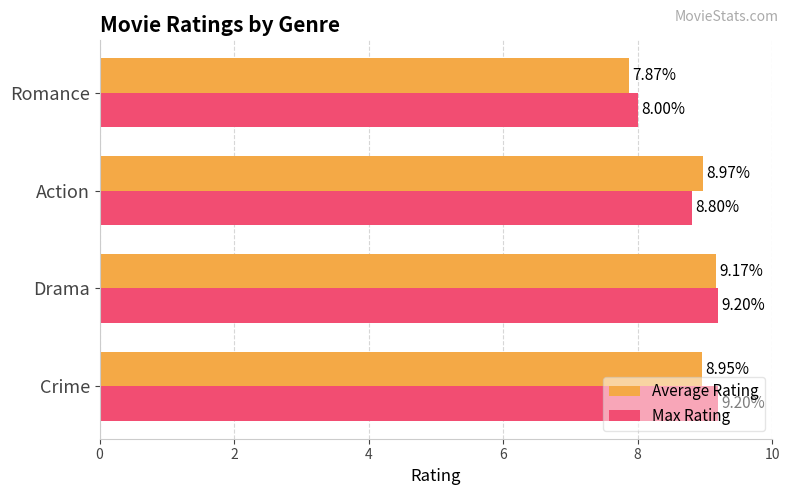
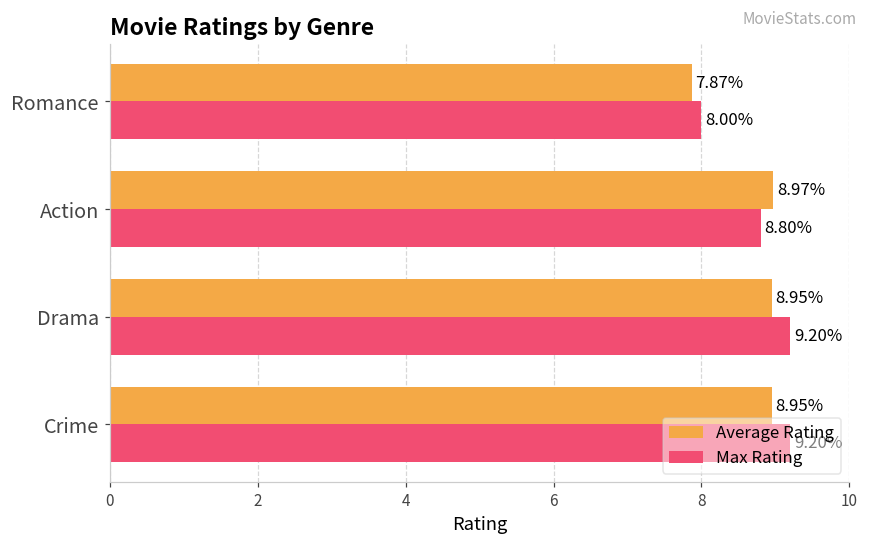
  {
    "Average Rating": {
      "Romance": "7.87%",
      "Action": "8.97%",
-     "Drama": "9.17%"
+     "Drama": "8.95%"
    },
    "Max Rating": {
      "Romance": "8.00%",
      "Action": "8.80%",
      "Drama": "9.20%"
    }
  }
